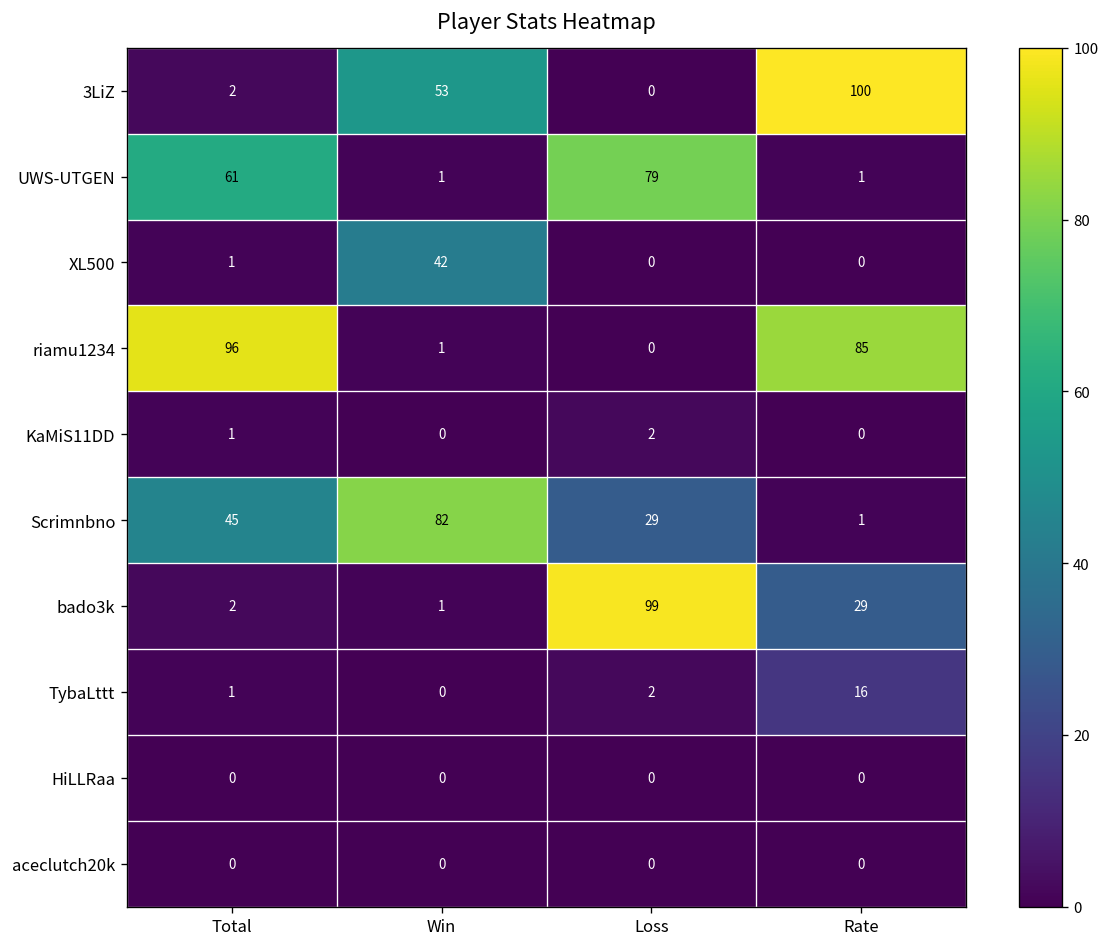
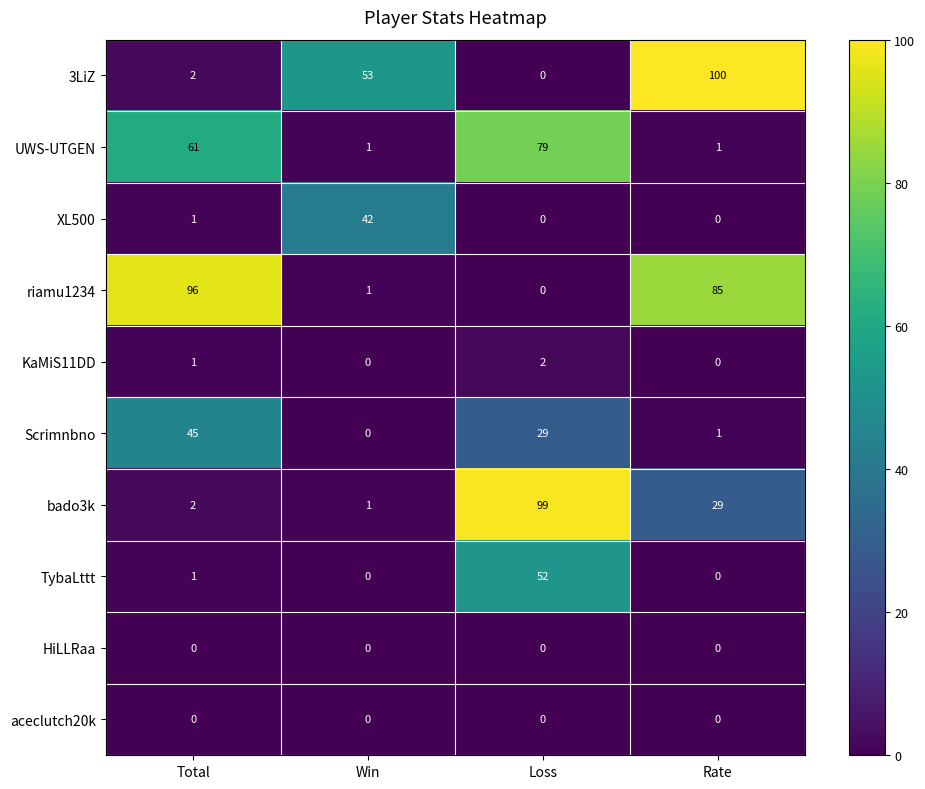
  {
    "3LiZ": {
      "Total": 2,
      "Win": 53,
      "Loss": 0,
      "Rate": 100
    },
    "UWS-UTGEN": {
      "Total": 61,
      "Win": 1,
      "Loss": 79,
      "Rate": 1
    },
    "XL500": {
      "Total": 1,
      "Win": 42,
      "Loss": 0,
      "Rate": 0
    },
    "riamu1234": {
      "Total": 96,
      "Win": 1,
      "Loss": 0,
      "Rate": 85
    },
    "KaMiS11DD": {
      "Total": 1,
      "Win": 0,
      "Loss": 2,
      "Rate": 0
    },
    "Scrimnbno": {
      "Total": 45,
-     "Win": 82,
+     "Win": 0,
      "Loss": 29,
      "Rate": 1
    },
    "bado3k": {
      "Total": 2,
      "Win": 1,
      "Loss": 99,
      "Rate": 29
    },
    "TybaLttt": {
      "Total": 1,
      "Win": 0,
-     "Loss": 2,
-     "Rate": 16
+     "Loss": 52,
+     "Rate": 0
    },
    "HiLLRaa": {
      "Total": 0,
      "Win": 0,
      "Loss": 0,
      "Rate": 0
    },
    "aceclutch20k": {
      "Total": 0,
      "Win": 0,
      "Loss": 0,
      "Rate": 0
    }
  }
